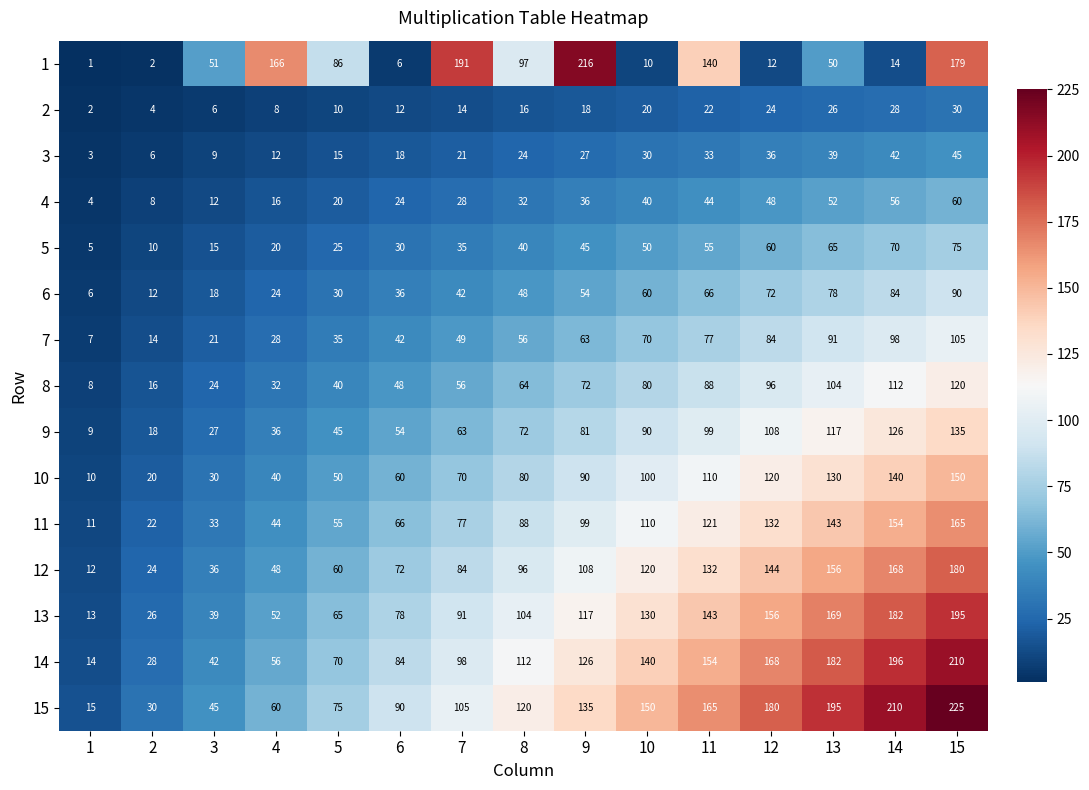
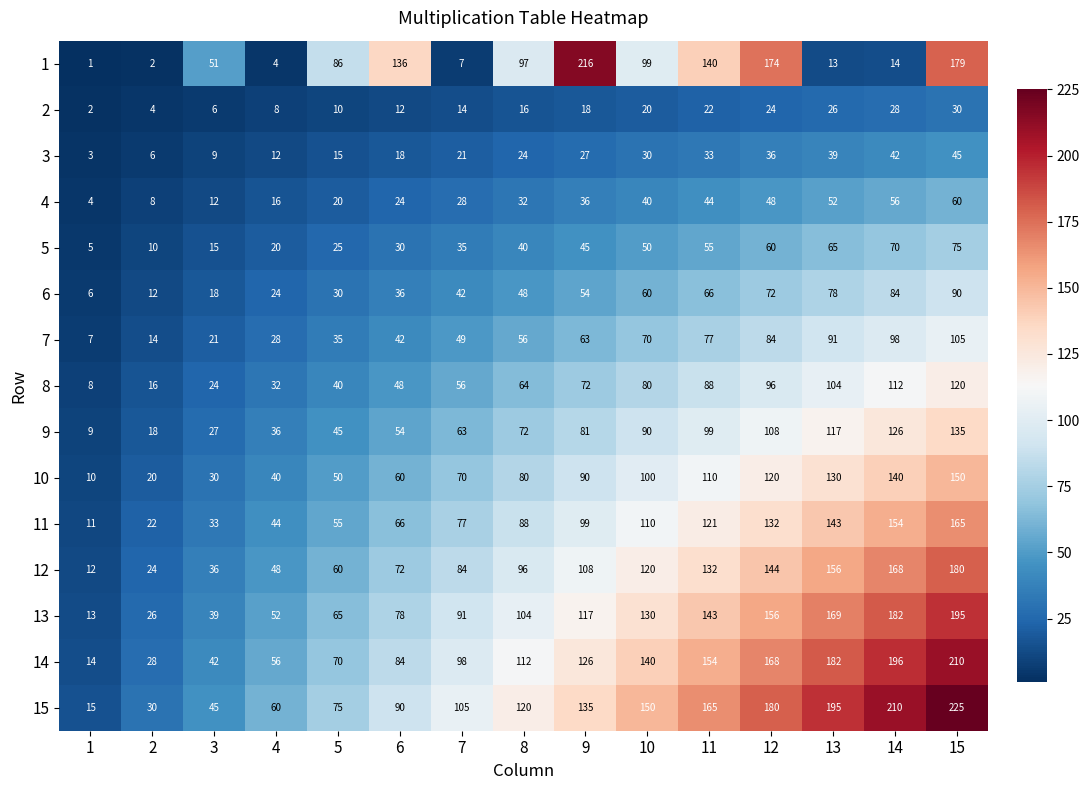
  {
    "1": {
      "1": 1,
      "2": 2,
      "3": 51,
-     "4": 166,
+     "4": 4,
      "5": 86,
-     "6": 6,
-     "7": 191,
+     "6": 136,
+     "7": 7,
      "8": 97,
      "9": 216,
-     "10": 10,
+     "10": 99,
      "11": 140,
-     "12": 12,
-     "13": 50,
+     "12": 174,
+     "13": 13,
      "14": 14,
      "15": 179
    }
  }
